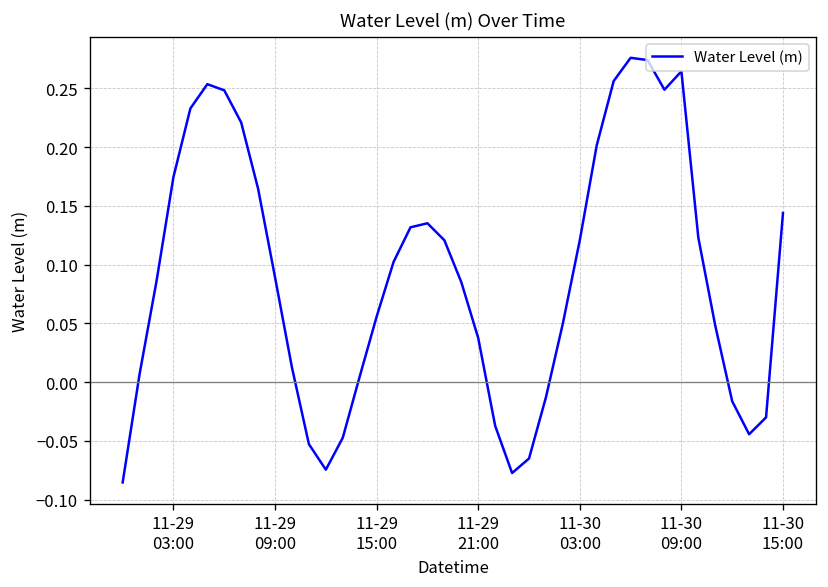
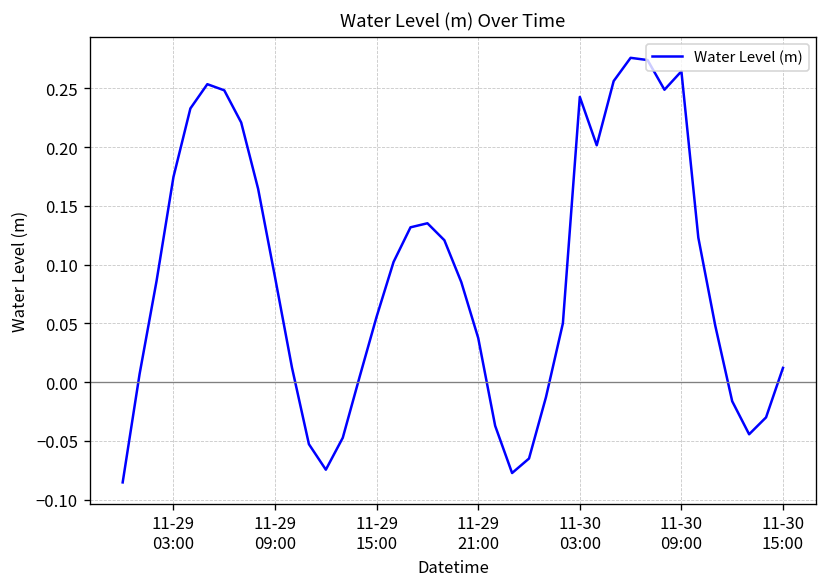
  {
    "11-29 03:00": 0.17,
    "11-29 09:00": 0.09,
    "11-29 15:00": 0.06,
    "11-29 21:00": 0.04,
-   "11-30 03:00": 0.12,
-   "11-30 15:00": 0.14
+   "11-30 03:00": 0.24,
+   "11-30 15:00": 0.01
  }
